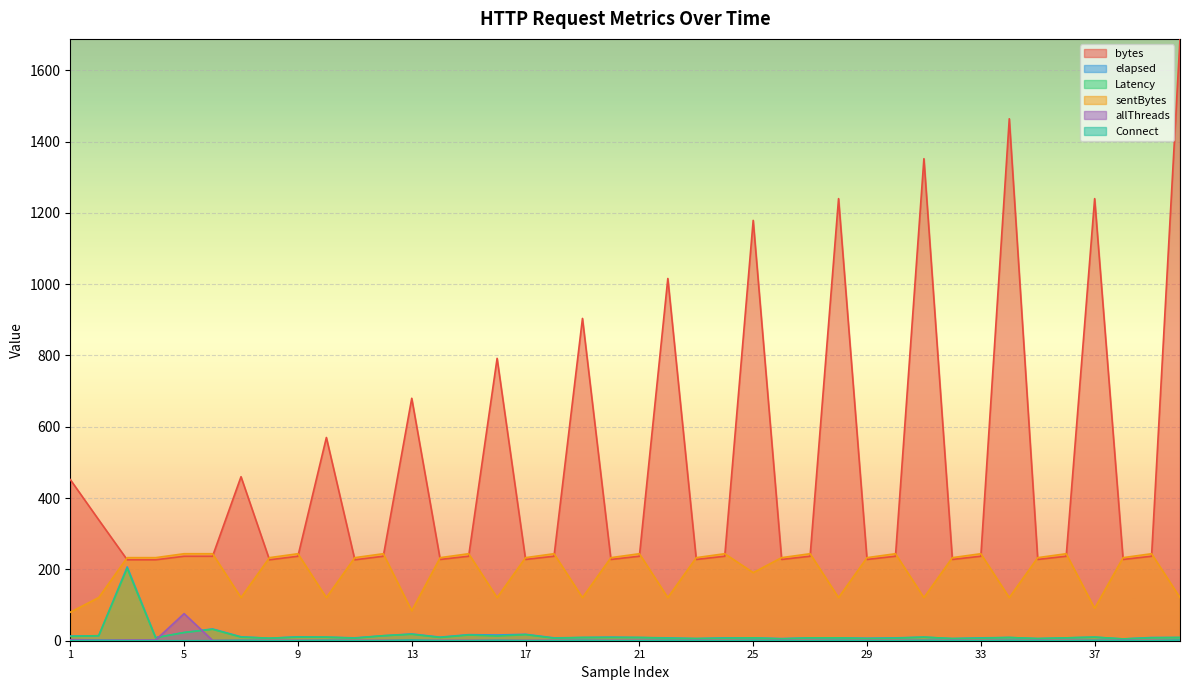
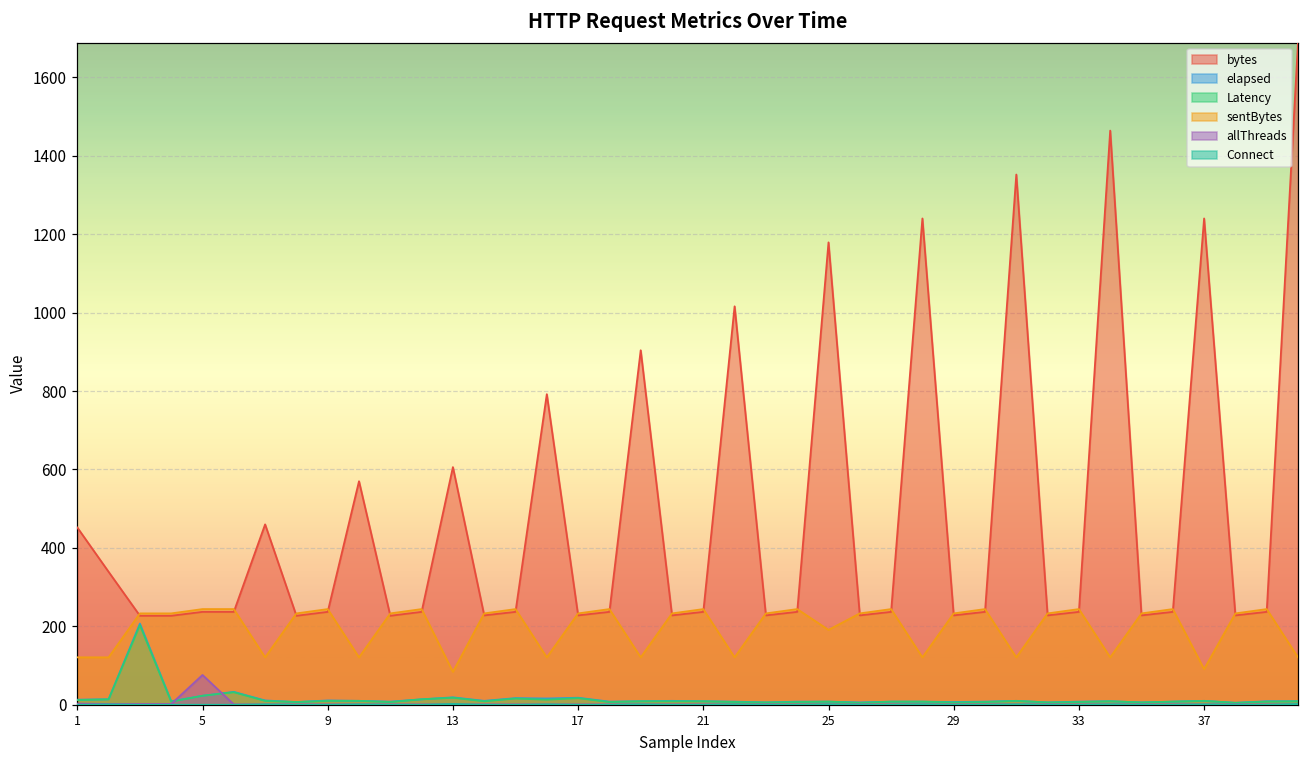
  {
    "bytes": {
      "1": 450,
-     "13": 680,
+     "13": 610,
      "25": 1180,
      "37": 1240
    },
    "sentBytes": {
-     "1": 80,
+     "1": 120,
      "13": 80,
      "25": 190,
      "37": 90
    },
    "allThreads": {
      "5": 80
    }
  }
